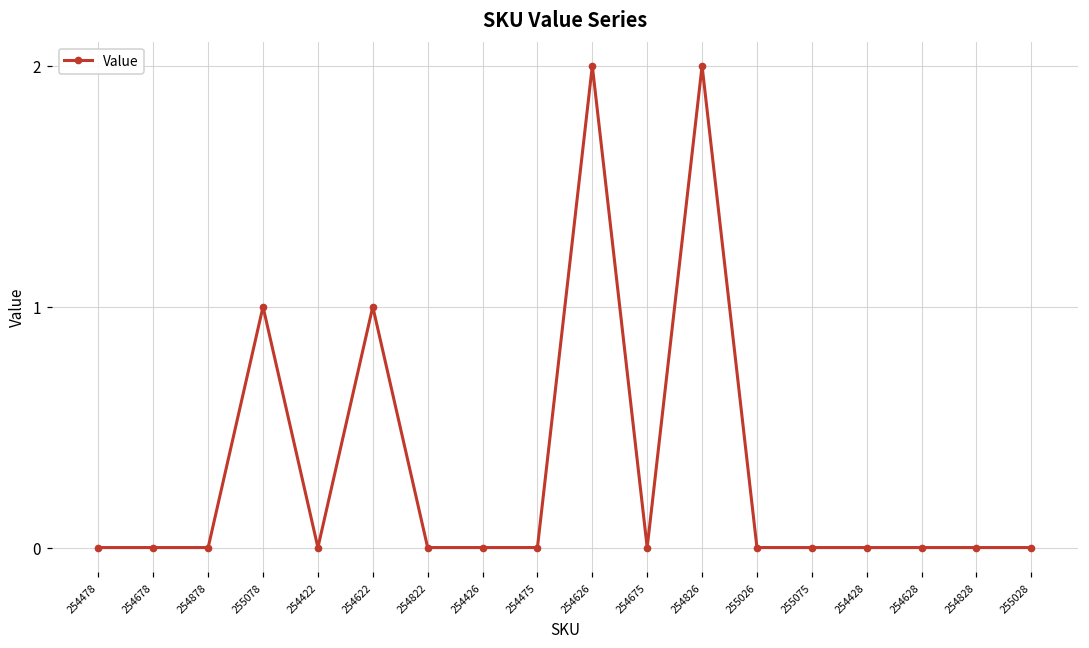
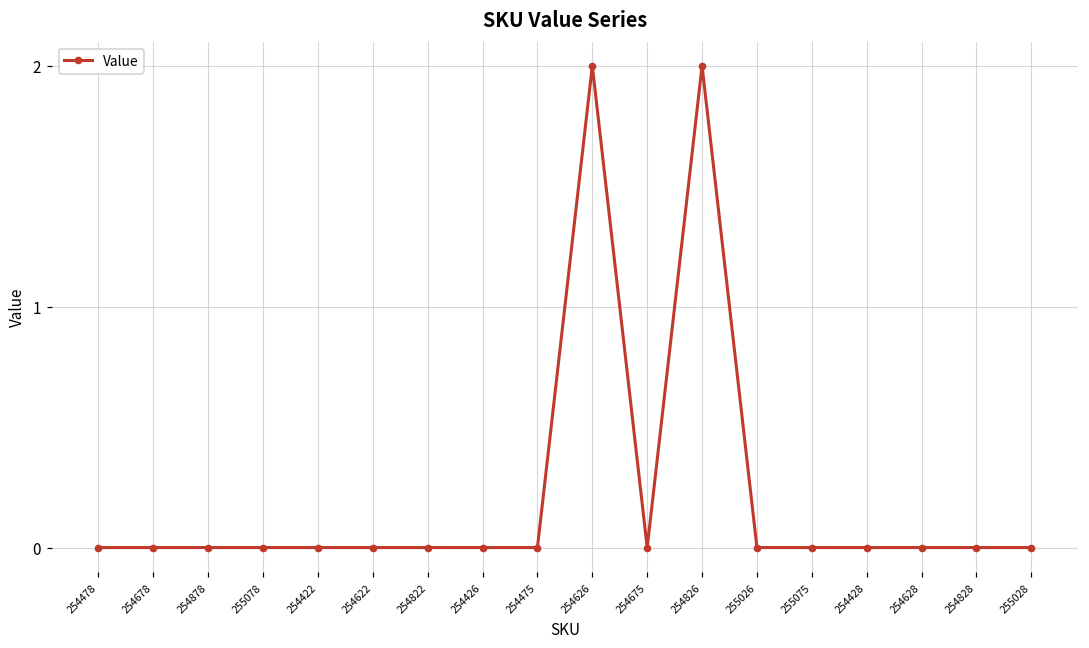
  {
    "254478": 0,
    "254678": 0,
    "254878": 0,
-   "255078": 1,
+   "255078": 0,
    "254422": 0,
-   "254622": 1,
+   "254622": 0,
    "254822": 0,
    "254426": 0,
    "254475": 0,
    "254626": 2,
    "254675": 0,
    "254826": 2,
    "255026": 0,
    "255075": 0,
    "254428": 0,
    "254628": 0,
    "254828": 0,
    "255028": 0
  }
